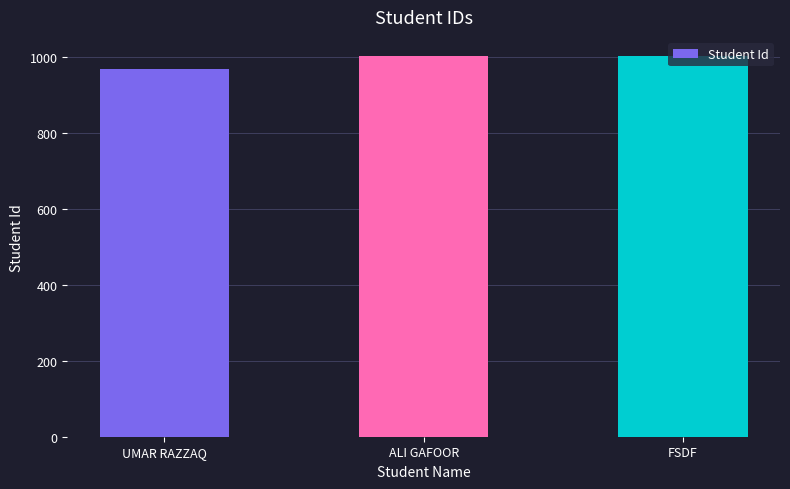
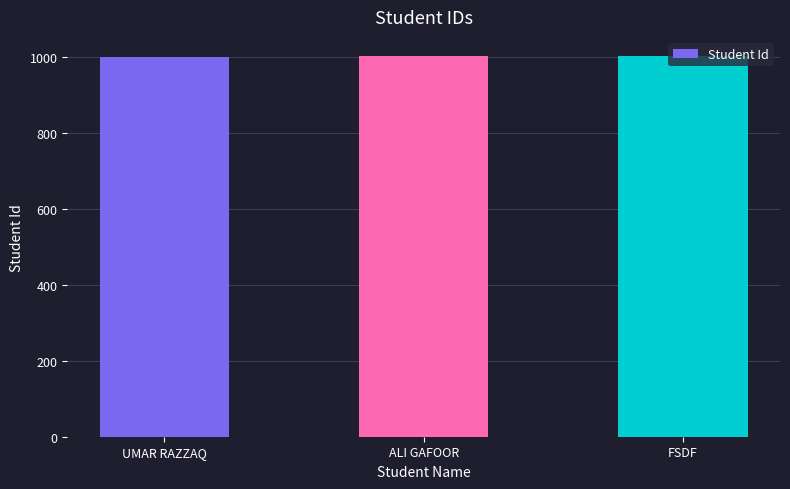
  {
-   "UMAR RAZZAQ": 970,
+   "UMAR RAZZAQ": 1000,
    "ALI GAFOOR": 1000
  }
